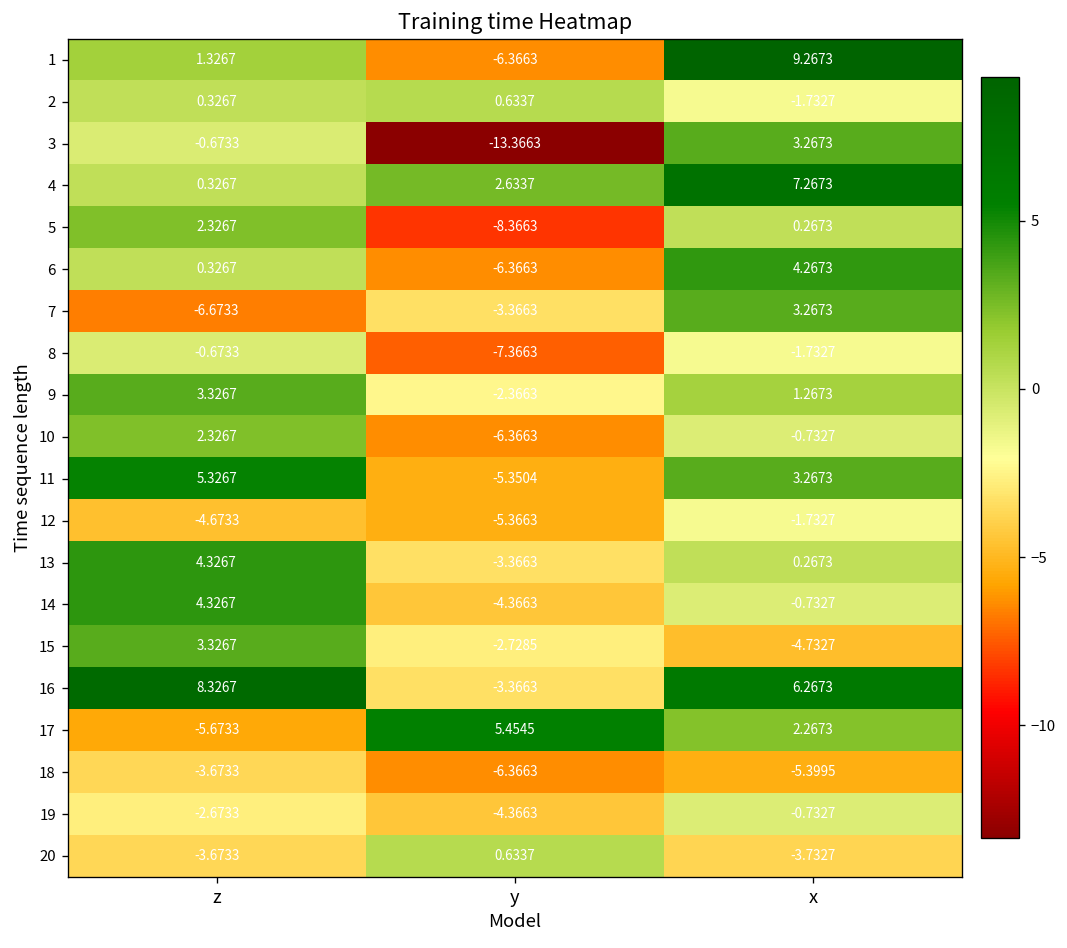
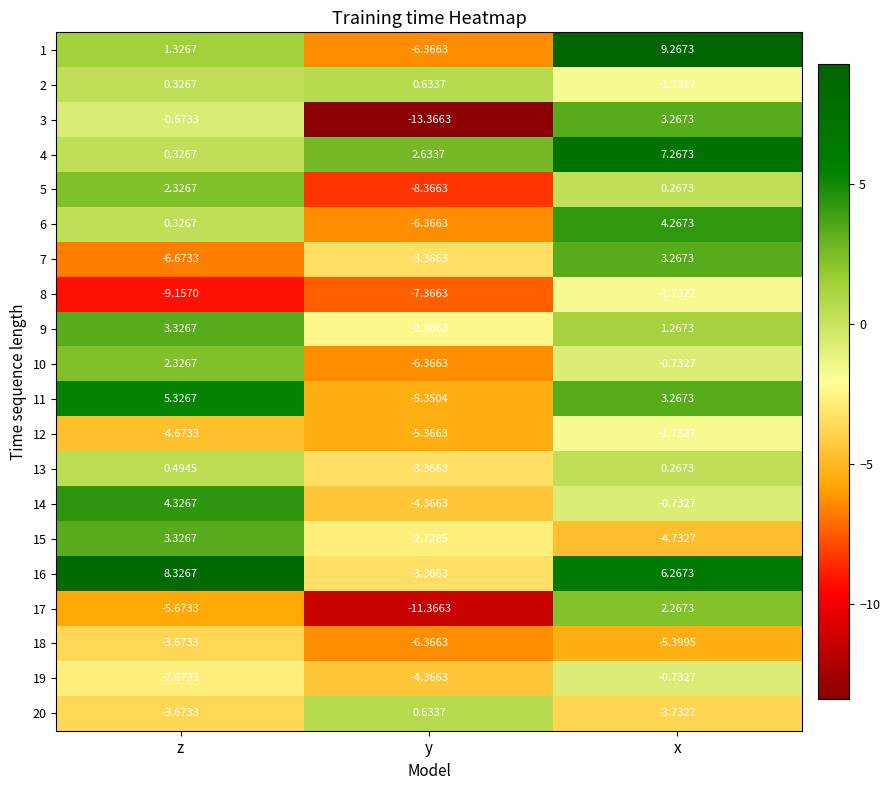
  {
    "1": {
      "z": 1.3267,
      "y": -6.3663,
      "x": 9.2673
    },
    "2": {
      "z": 0.3267,
      "y": 0.6337,
      "x": -1.7327
    },
    "3": {
      "z": -0.6733,
      "y": -13.3663,
      "x": 3.2673
    },
    "4": {
      "z": 0.3267,
      "y": 2.6337,
      "x": 7.2673
    },
    "5": {
      "z": 2.3267,
      "y": -8.3663,
      "x": 0.2673
    },
    "6": {
      "z": 0.3267,
      "y": -6.3663,
      "x": 4.2673
    },
    "7": {
      "z": -6.6733,
      "y": -3.3663,
      "x": 3.2673
    },
    "8": {
-     "z": -0.6733,
+     "z": -9.1570,
      "y": -7.3663,
      "x": -1.7327
    },
    "9": {
      "z": 3.3267,
      "y": -2.3663,
      "x": 1.2673
    },
    "10": {
      "z": 2.3267,
      "y": -6.3663,
      "x": -0.7327
    },
    "11": {
      "z": 5.3267,
      "y": -5.3504,
      "x": 3.2673
    },
    "12": {
      "z": -4.6733,
      "y": -5.3663,
      "x": -1.7327
    },
    "13": {
-     "z": 4.3267,
+     "z": 0.4945,
      "y": -3.3663,
      "x": 0.2673
    },
    "14": {
      "z": 4.3267,
      "y": -4.3663,
      "x": -0.7327
    },
    "15": {
      "z": 3.3267,
      "y": -2.7285,
      "x": -4.7327
    },
    "16": {
      "z": 8.3267,
      "y": -3.3663,
      "x": 6.2673
    },
    "17": {
      "z": -5.6733,
-     "y": 5.4545,
+     "y": -11.3663,
      "x": 2.2673
    },
    "18": {
      "z": -3.6733,
      "y": -6.3663,
      "x": -5.3995
    },
    "19": {
      "z": -2.6733,
      "y": -4.3663,
      "x": -0.7327
    },
    "20": {
      "z": -3.6733,
      "y": 0.6337,
      "x": -3.7327
    }
  }
